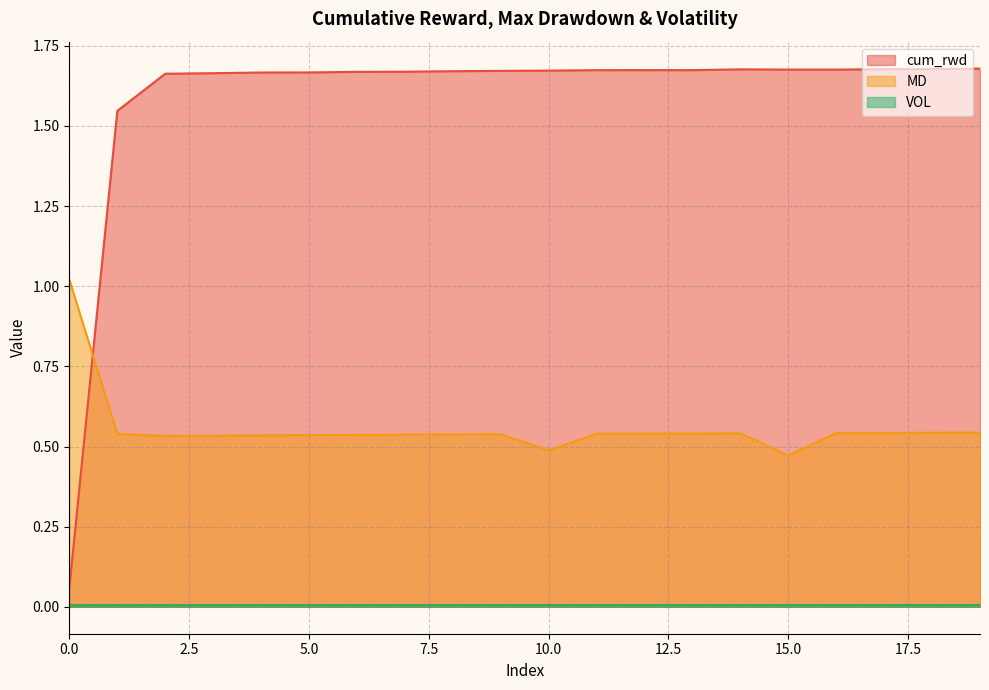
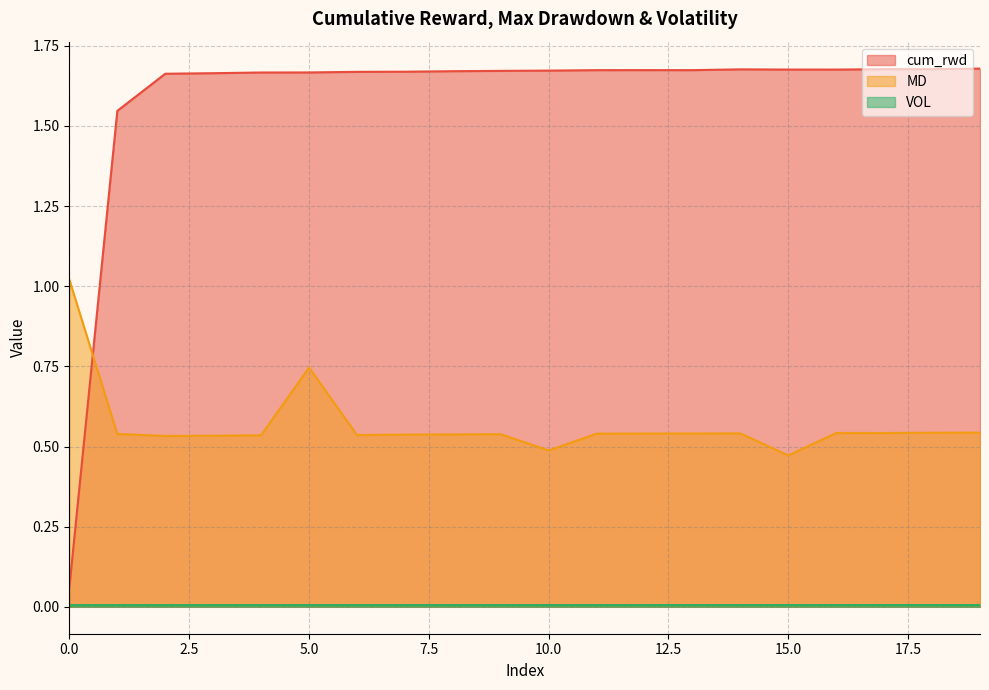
  {
    "cum_rwd": {
      "0.0": 0.06,
      "5.0": 1.67,
      "10.0": 1.67,
      "15.0": 1.68
    },
    "MD": {
      "0.0": 1.02,
-     "5.0": 0.54,
+     "5.0": 0.75,
      "10.0": 0.49,
      "15.0": 0.47
    },
    "VOL": {
      "0.0": 0.01,
      "5.0": 0.01,
      "10.0": 0.01,
      "15.0": 0.01
    }
  }
